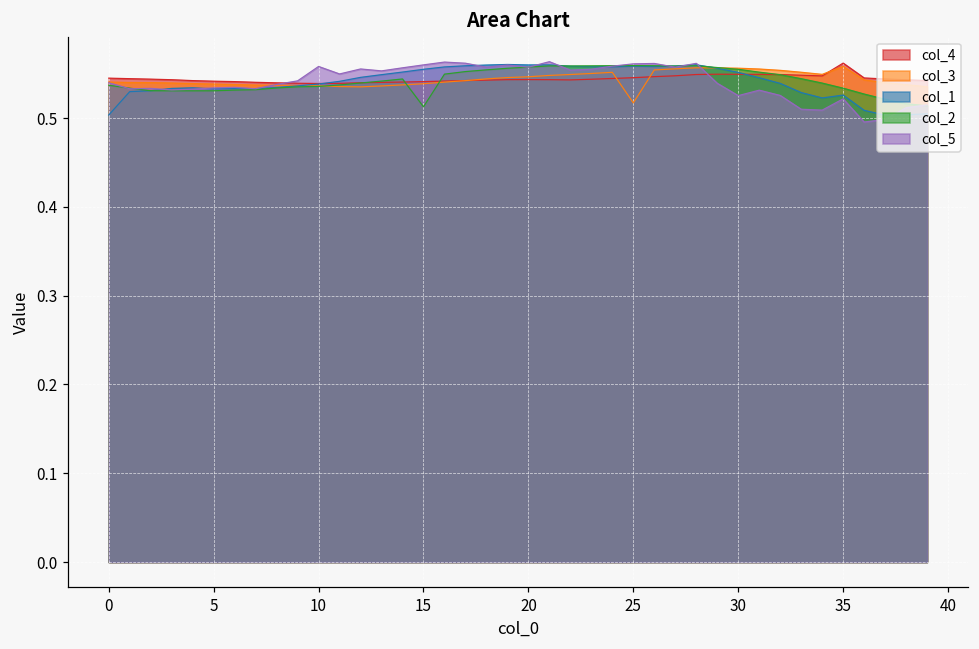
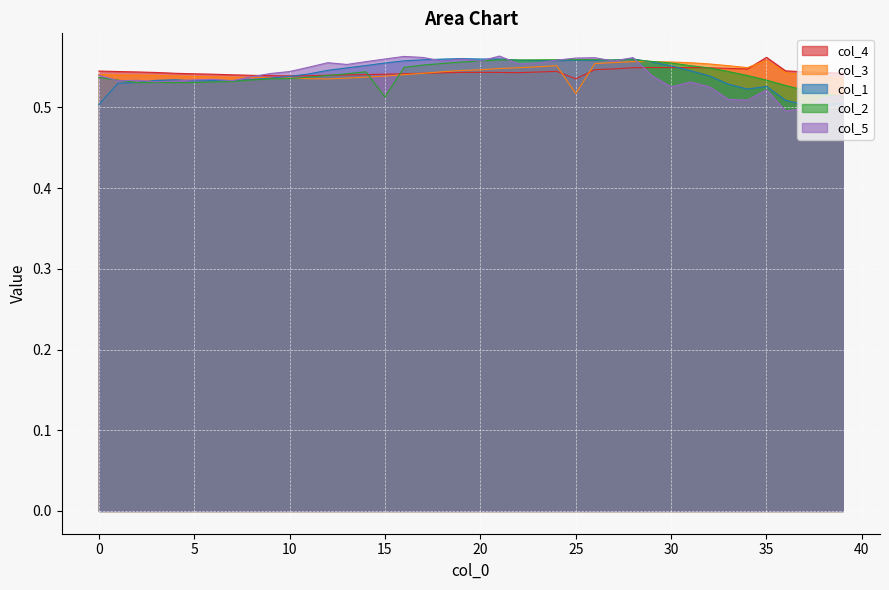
  {
    "col_4": {
      "0": 0.54,
      "5": 0.54,
      "20": 0.54,
-     "25": 0.55,
+     "25": 0.54,
      "35": 0.56
    },
    "col_3": {
      "5": 0.54,
      "20": 0.55,
      "25": 0.52,
      "35": 0.56
    },
    "col_1": {
      "0": 0.50,
      "15": 0.55,
      "35": 0.53
    },
    "col_2": {
      "15": 0.51,
      "35": 0.53
    },
    "col_5": {
-     "10": 0.56,
+     "10": 0.54,
      "15": 0.56,
      "30": 0.53,
      "35": 0.52
    }
  }
